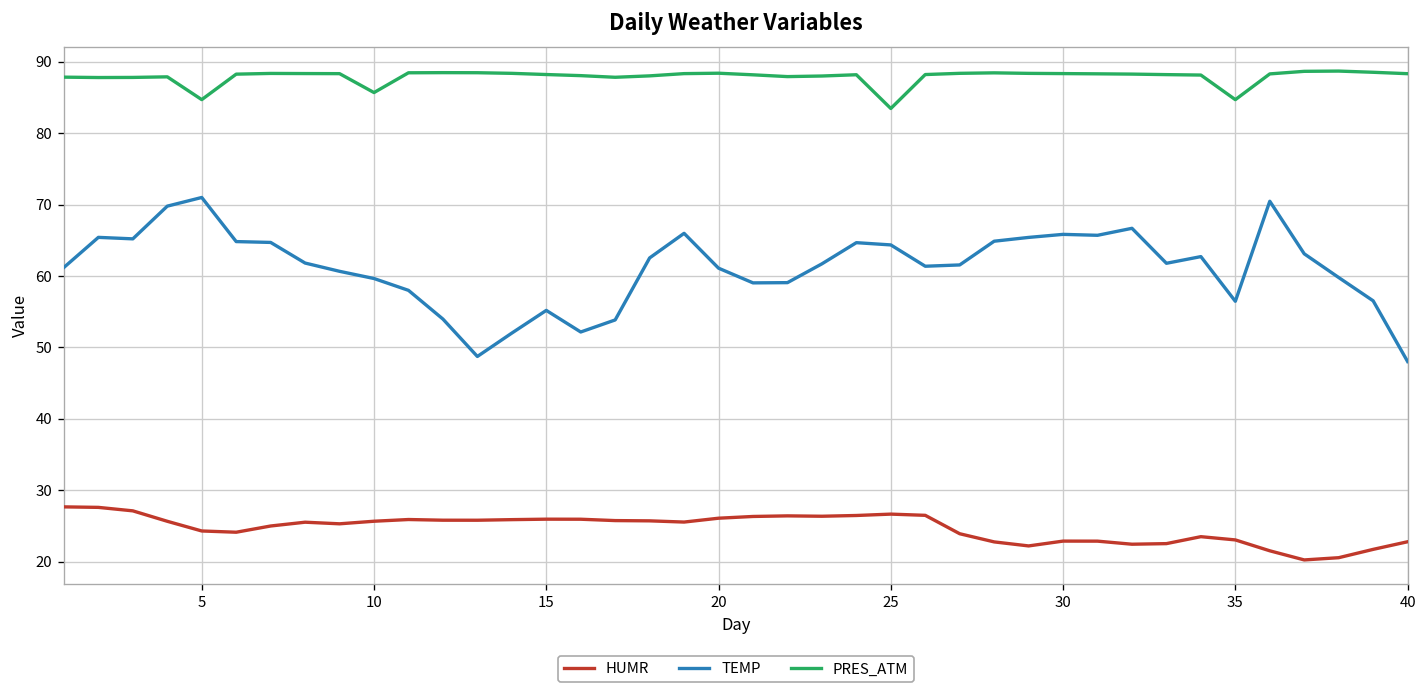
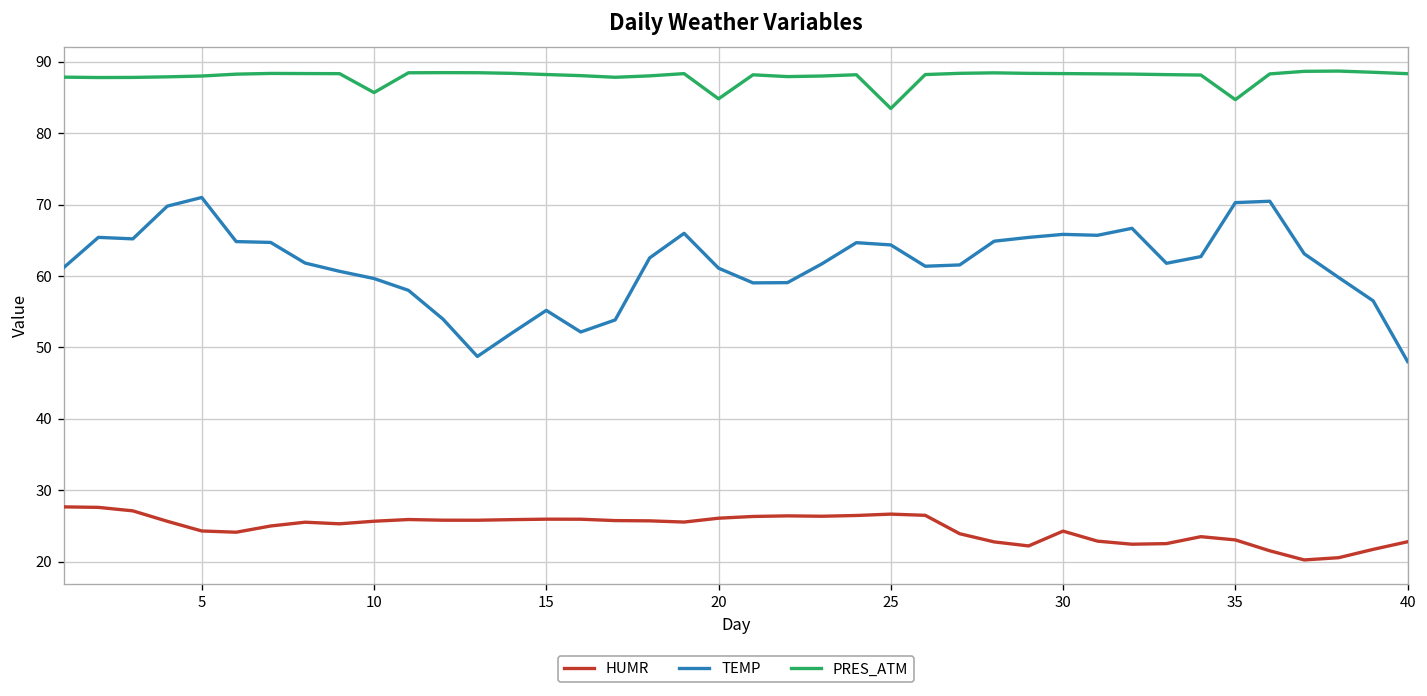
  {
    "HUMR": {
      "5": 24,
      "10": 26,
      "15": 26,
      "20": 26,
      "25": 27,
-     "30": 23,
+     "30": 24,
      "35": 23,
      "40": 23
    },
    "TEMP": {
      "5": 71,
      "10": 60,
      "15": 55,
      "20": 61,
      "25": 64,
      "30": 66,
-     "35": 56,
+     "35": 70,
      "40": 48
    },
    "PRES_ATM": {
-     "5": 85,
+     "5": 88,
      "10": 86,
      "15": 88,
-     "20": 88,
+     "20": 85,
      "25": 83,
      "30": 88,
      "35": 85,
      "40": 88
    }
  }
